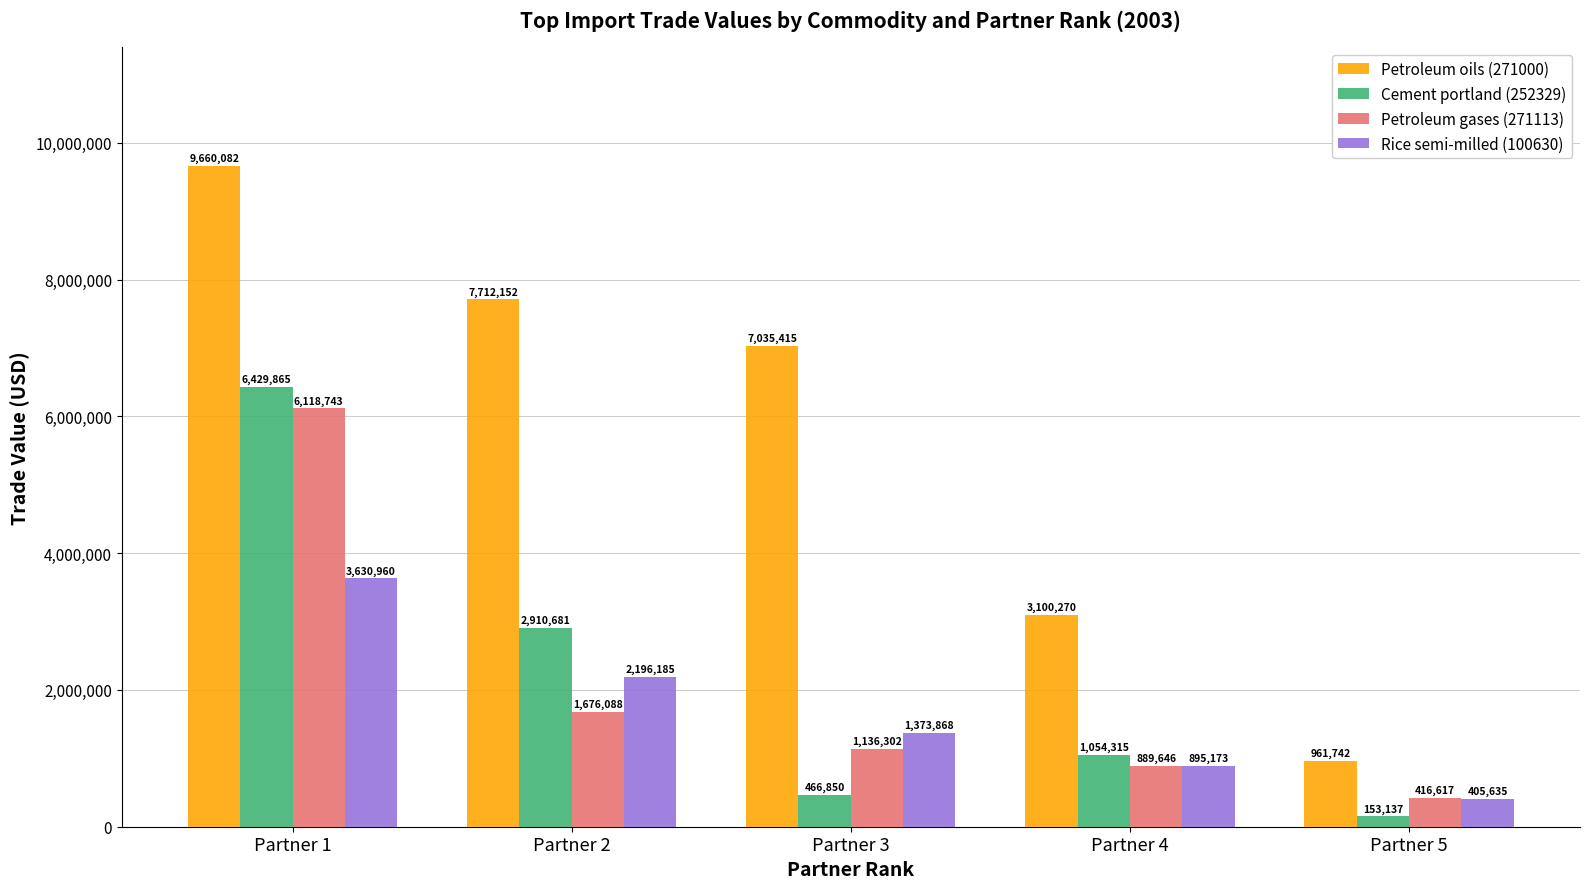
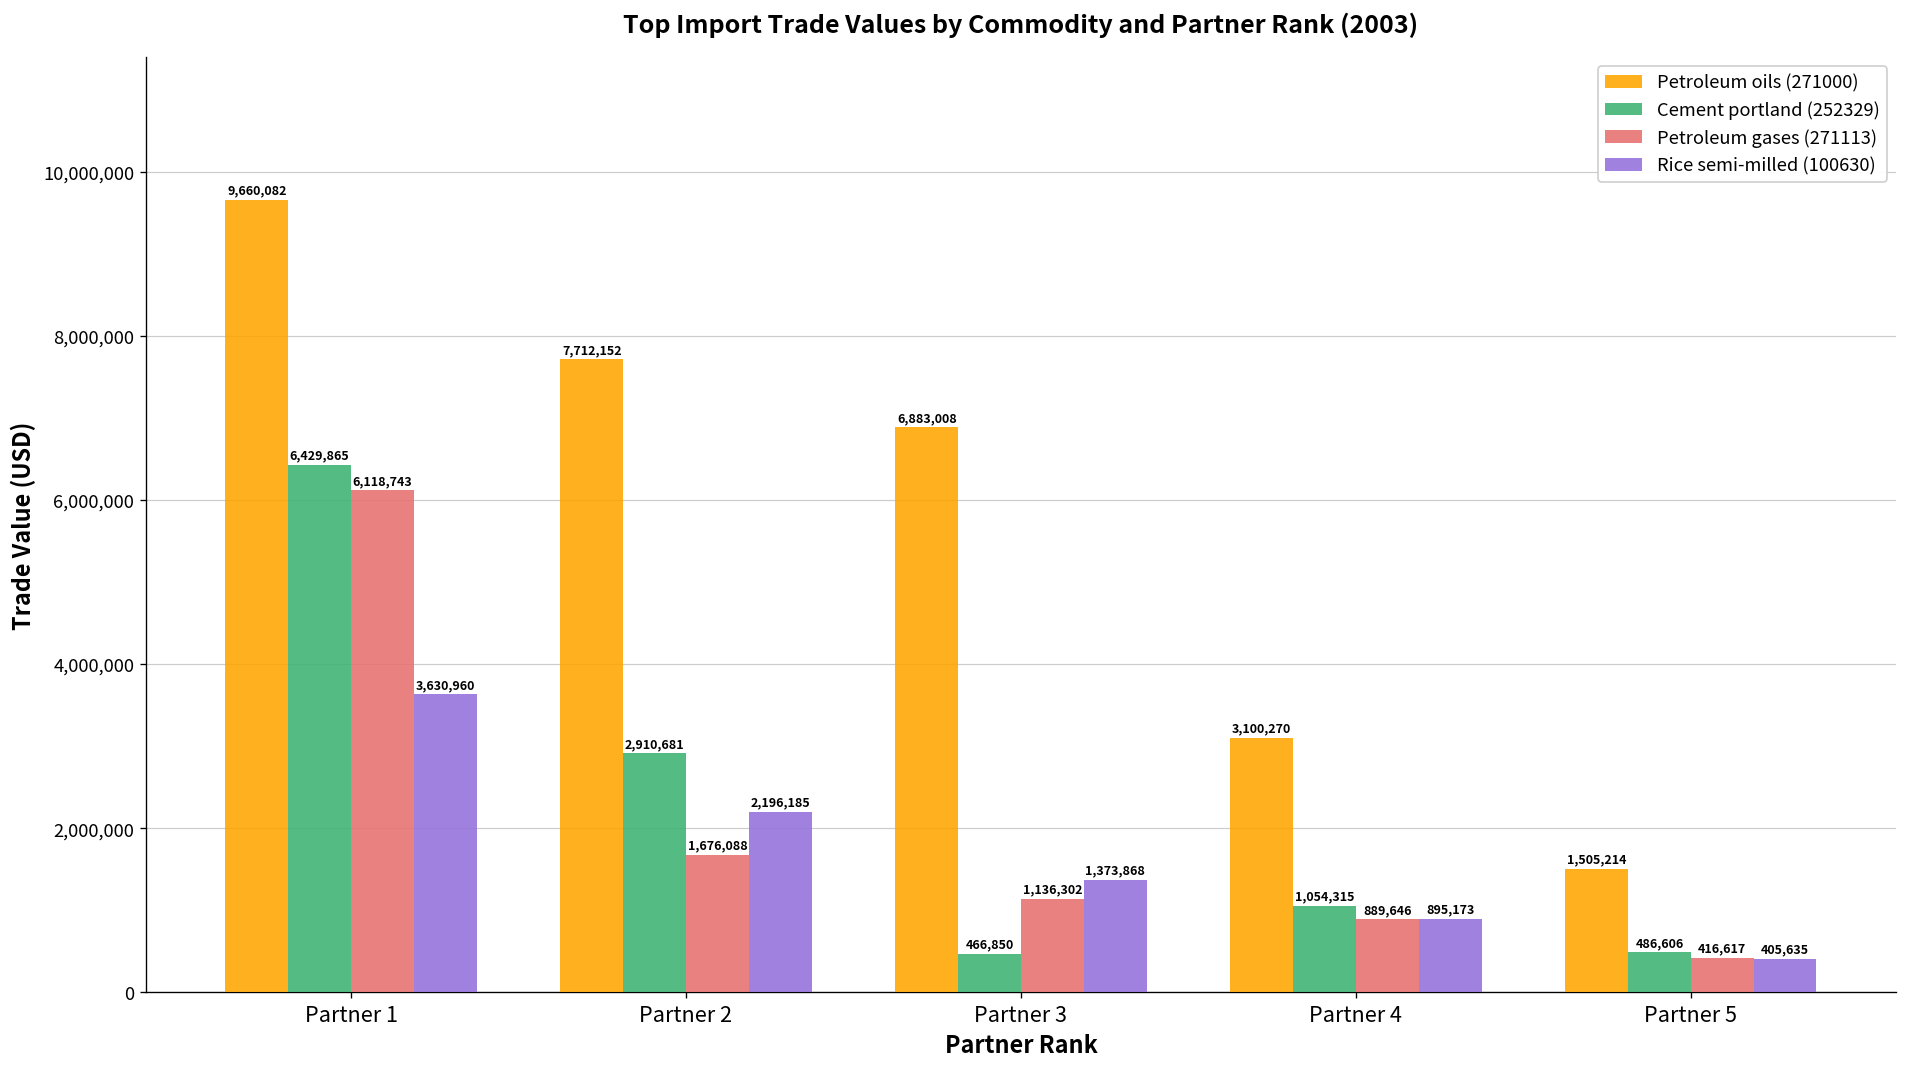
  {
    "Petroleum oils (271000)": {
      "Partner 1": "9,660,082",
      "Partner 2": "7,712,152",
-     "Partner 3": "7,035,415",
+     "Partner 3": "6,883,008",
      "Partner 4": "3,100,270",
-     "Partner 5": "961,742"
+     "Partner 5": "1,505,214"
    },
    "Cement portland (252329)": {
      "Partner 1": "6,429,865",
      "Partner 2": "2,910,681",
      "Partner 3": "466,850",
      "Partner 4": "1,054,315",
-     "Partner 5": "153,137"
+     "Partner 5": "486,606"
    },
    "Petroleum gases (271113)": {
      "Partner 1": "6,118,743",
      "Partner 2": "1,676,088",
      "Partner 3": "1,136,302",
      "Partner 4": "889,646",
      "Partner 5": "416,617"
    },
    "Rice semi-milled (100630)": {
      "Partner 1": "3,630,960",
      "Partner 2": "2,196,185",
      "Partner 3": "1,373,868",
      "Partner 4": "895,173",
      "Partner 5": "405,635"
    }
  }
